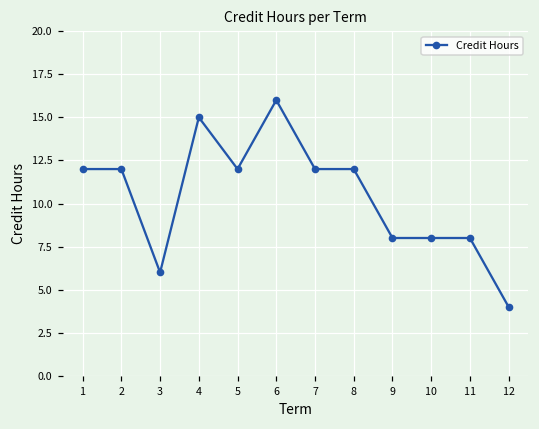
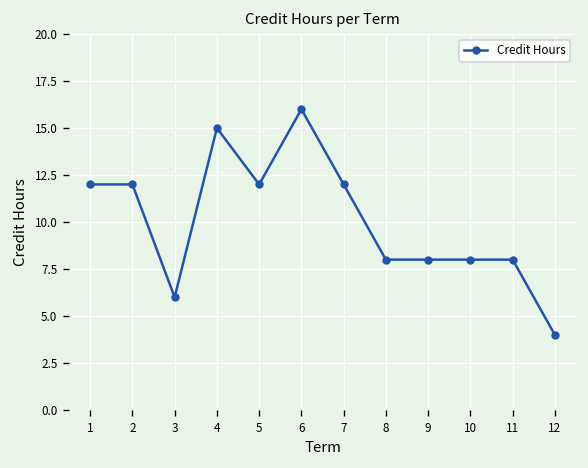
  {
    "1": 12,
    "2": 12,
    "3": 6,
    "4": 15,
    "5": 12,
    "6": 16,
    "7": 12,
-   "8": 12,
+   "8": 8,
    "9": 8,
    "10": 8,
    "11": 8,
    "12": 4
  }
